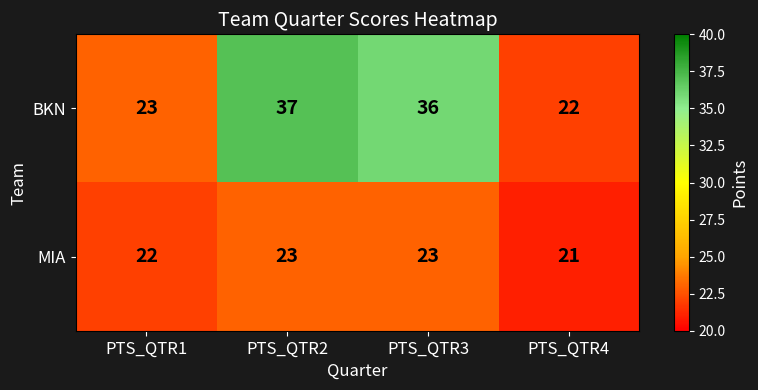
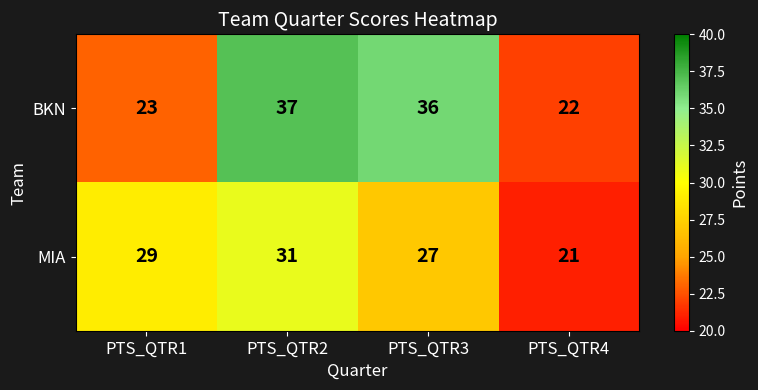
  {
    "BKN": {
      "PTS_QTR1": 23,
      "PTS_QTR2": 37,
      "PTS_QTR3": 36,
      "PTS_QTR4": 22
    },
    "MIA": {
-     "PTS_QTR1": 22,
-     "PTS_QTR2": 23,
-     "PTS_QTR3": 23,
+     "PTS_QTR1": 29,
+     "PTS_QTR2": 31,
+     "PTS_QTR3": 27,
      "PTS_QTR4": 21
    }
  }
